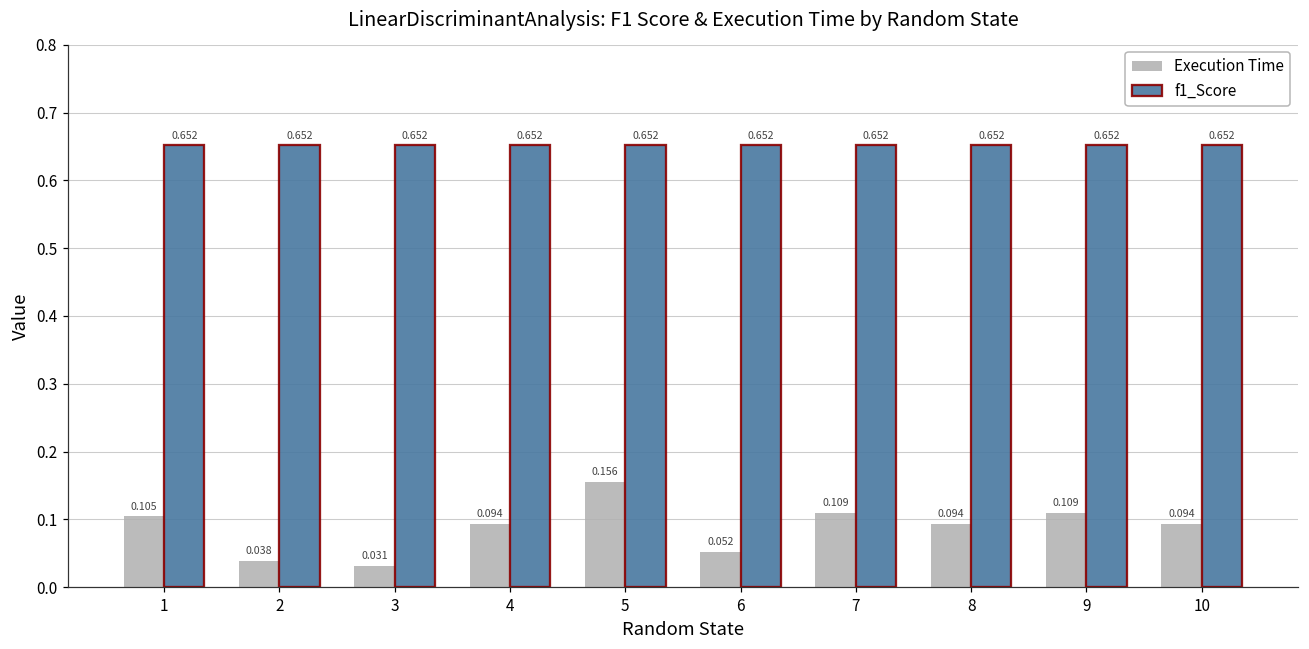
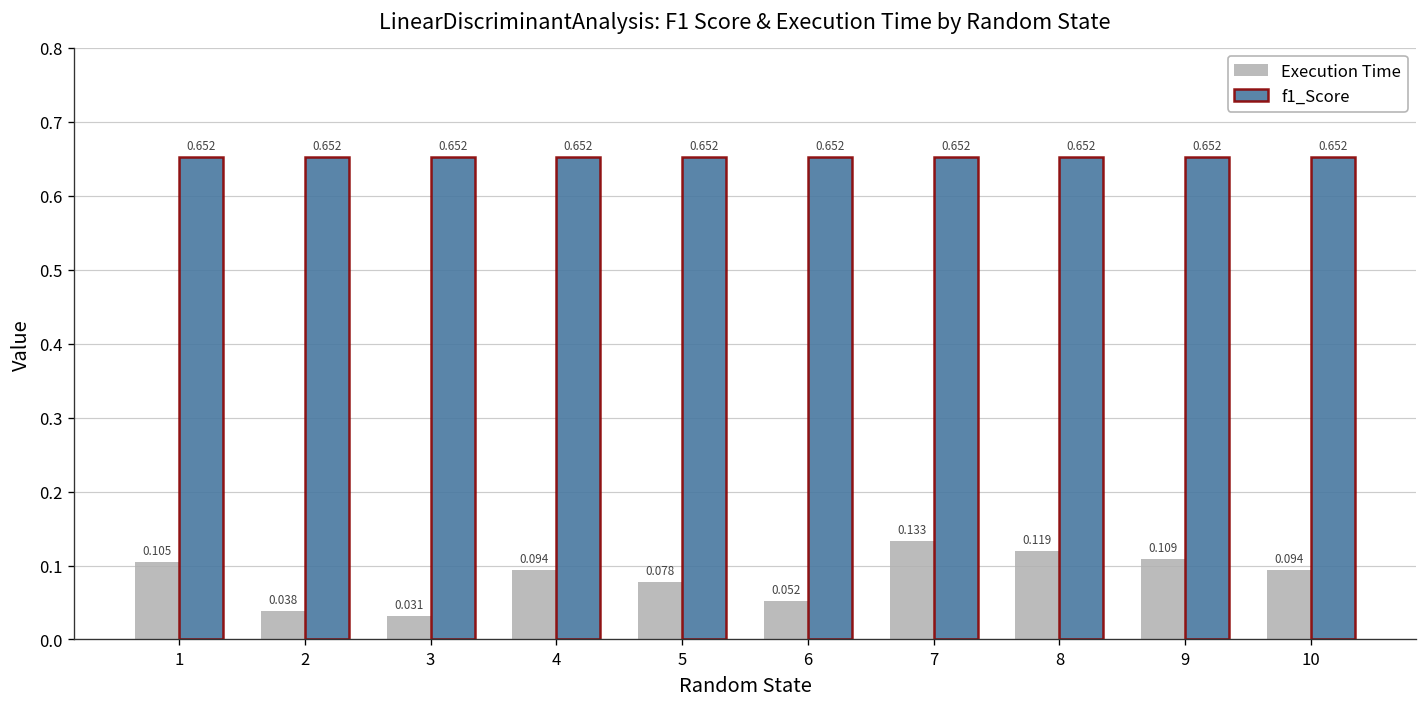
  {
    "Execution Time": {
      "1": 0.105,
      "2": 0.038,
      "3": 0.031,
      "4": 0.094,
-     "5": 0.156,
+     "5": 0.078,
      "6": 0.052,
-     "7": 0.109,
-     "8": 0.094,
+     "7": 0.133,
+     "8": 0.119,
      "9": 0.109,
      "10": 0.094
    },
    "f1_Score": {
      "1": 0.652,
      "2": 0.652,
      "3": 0.652,
      "4": 0.652,
      "5": 0.652,
      "6": 0.652,
      "7": 0.652,
      "8": 0.652,
      "9": 0.652,
      "10": 0.652
    }
  }
